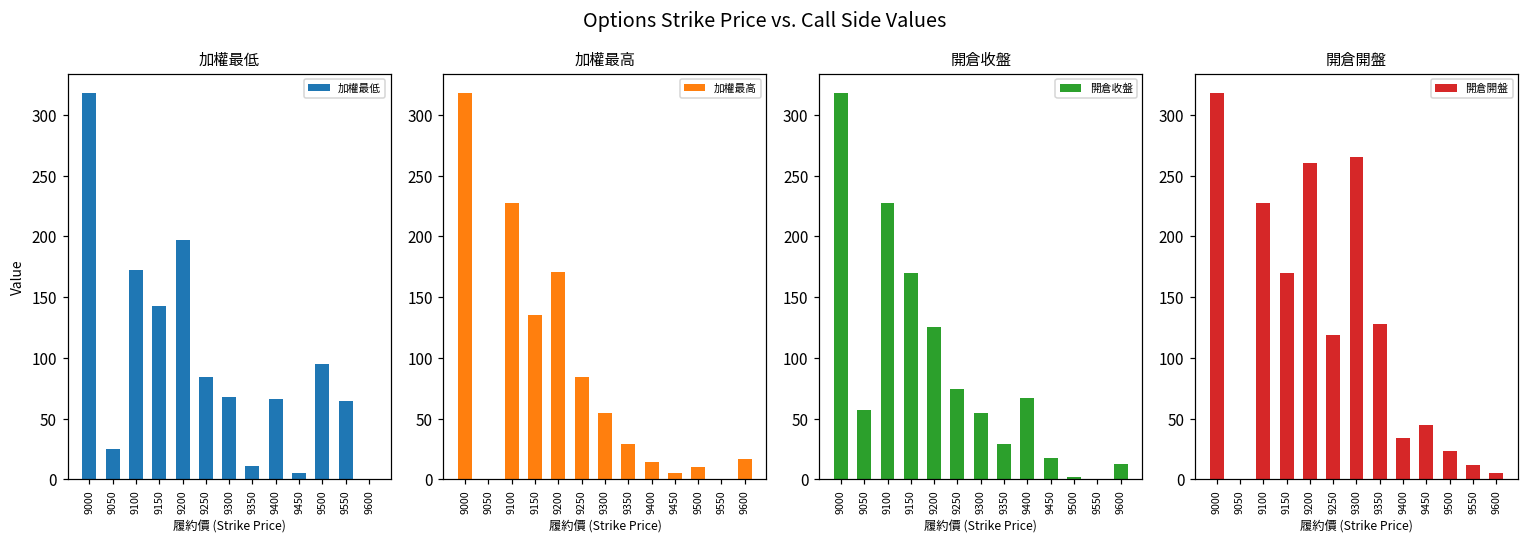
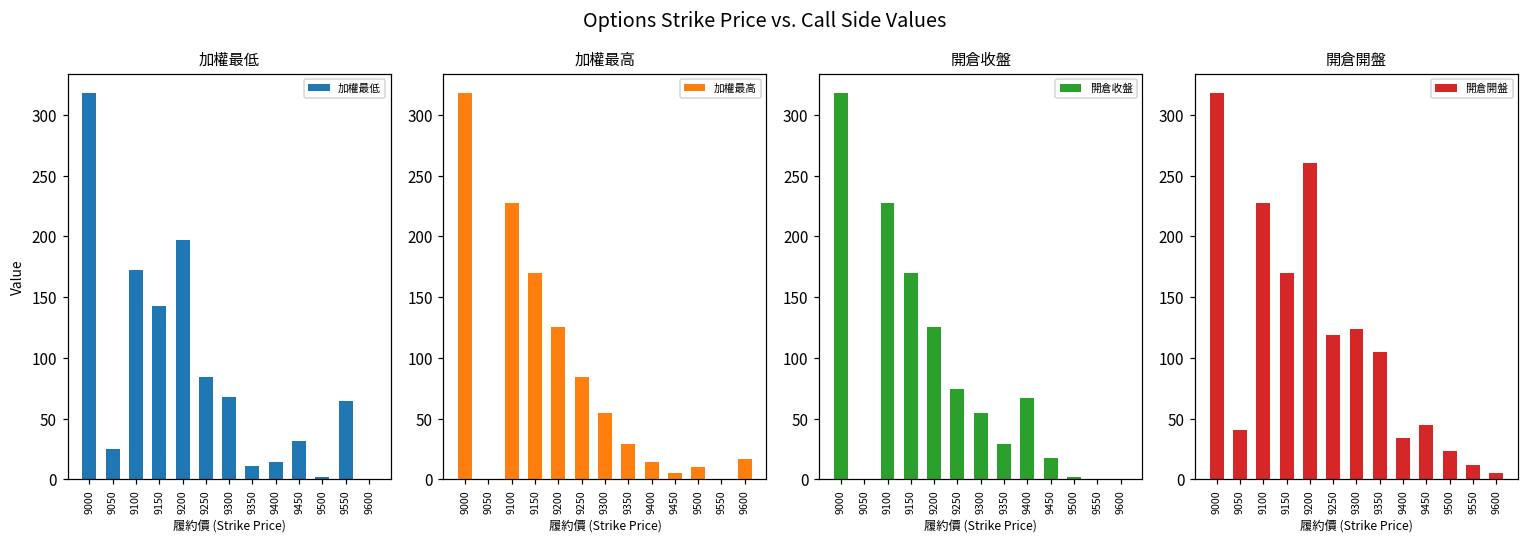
  {
    "加權最低": {
      "9000": 318,
      "9050": 25,
      "9100": 172,
      "9150": 143,
      "9200": 197,
      "9250": 84,
      "9300": 68,
      "9350": 11,
-     "9400": 66,
-     "9450": 5,
-     "9500": 95,
+     "9400": 14,
+     "9450": 31,
+     "9500": 2,
      "9550": 65
    },
    "加權最高": {
      "9000": 318,
      "9050": 0,
      "9100": 227,
-     "9150": 135,
-     "9200": 171,
+     "9150": 170,
+     "9200": 125,
      "9250": 84,
      "9300": 55,
      "9350": 30,
      "9400": 14,
      "9450": 5,
      "9500": 10,
      "9600": 17
    },
    "開倉收盤": {
      "9000": 318,
-     "9050": 57,
+     "9050": 0,
      "9100": 227,
      "9150": 170,
      "9200": 125,
      "9250": 74,
      "9300": 55,
      "9350": 30,
      "9400": 67,
      "9450": 18,
-     "9600": 13
+     "9600": 1
    },
    "開倉開盤": {
      "9000": 318,
-     "9050": 0,
+     "9050": 41,
      "9100": 227,
      "9150": 170,
      "9200": 260,
      "9250": 119,
-     "9300": 265,
-     "9350": 128,
+     "9300": 124,
+     "9350": 105,
      "9400": 34,
      "9450": 45,
      "9500": 23,
      "9550": 12,
      "9600": 5
    }
  }
